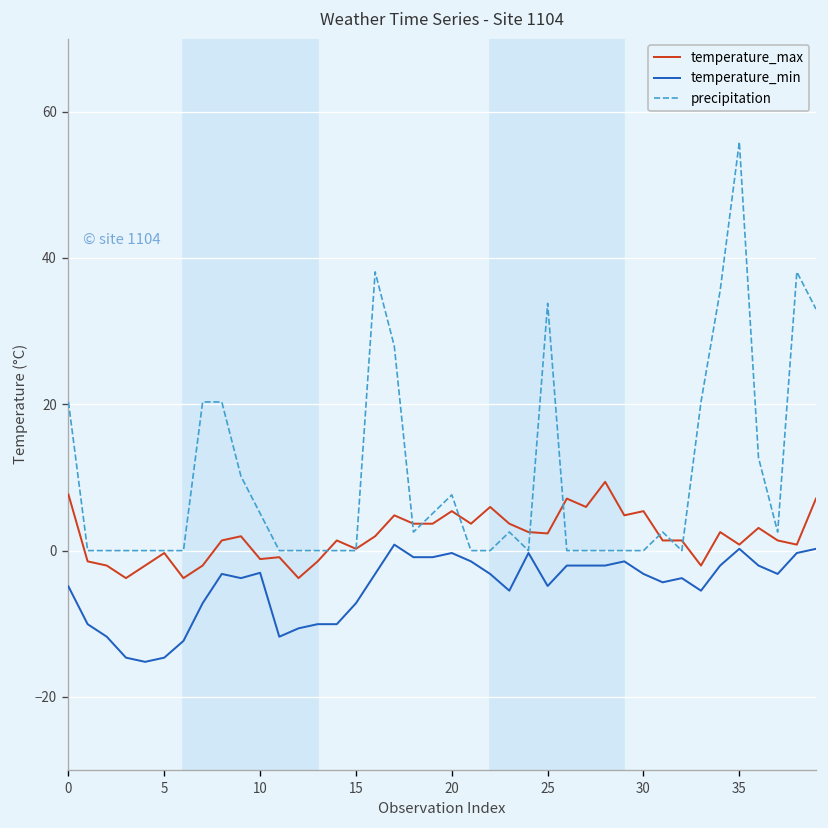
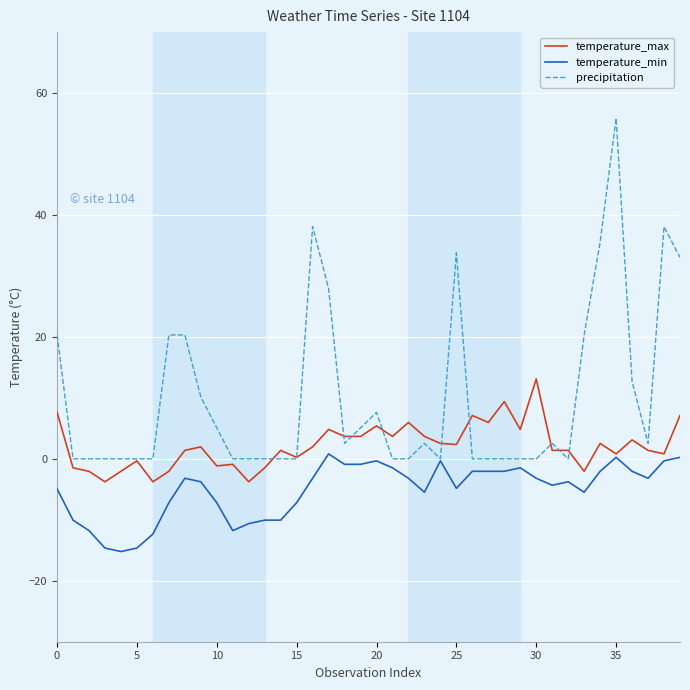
  {
    "temperature_max": {
      "0": 8,
      "10": -1,
      "20": 5,
      "25": 2,
-     "30": 5,
+     "30": 13,
      "35": 1
    },
    "temperature_min": {
      "0": -5,
      "5": -15,
-     "10": -3,
+     "10": -7,
      "15": -7,
      "20": 0,
      "25": -5,
      "30": -3,
      "35": 0
    },
    "precipitation": {
      "0": 20,
      "10": 5,
      "20": 8,
      "25": 34,
      "30": 0,
      "35": 56
    }
  }
